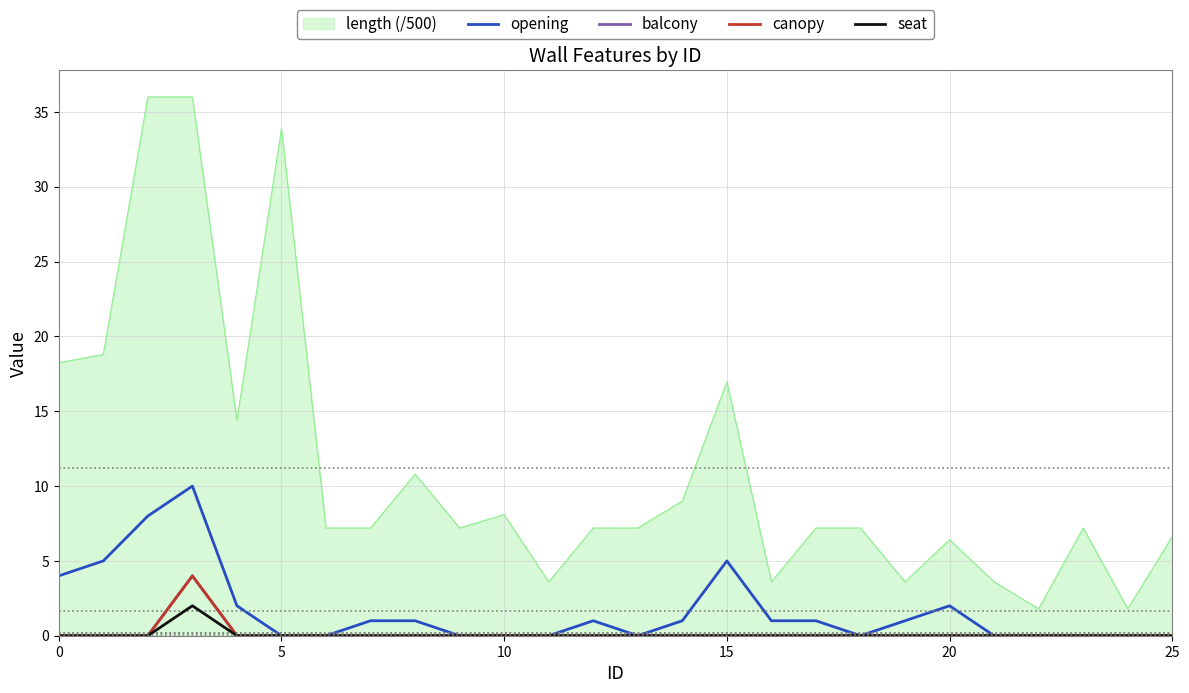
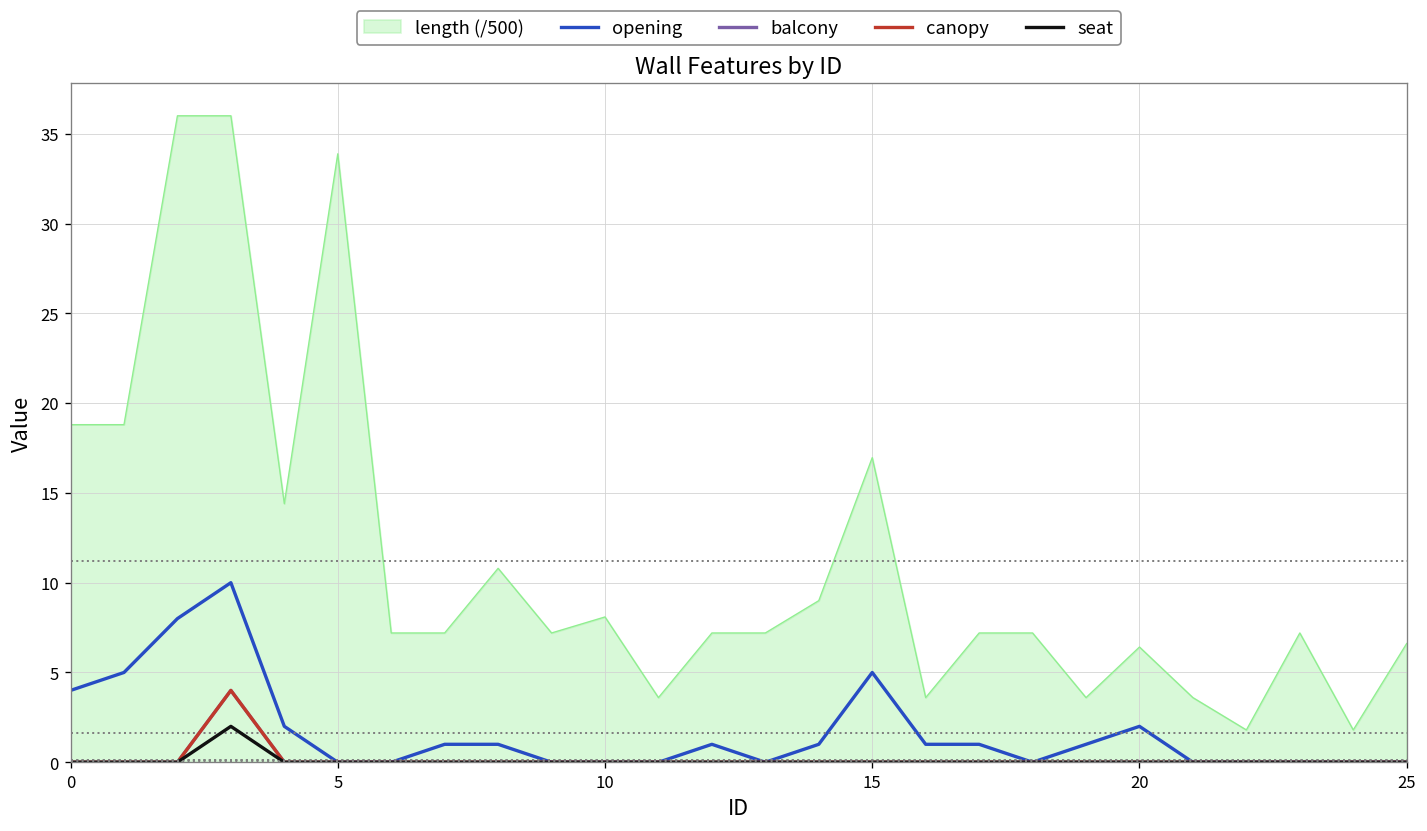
  {
    "length (/500)": {
-     "0": 18.2,
+     "0": 18.8,
      "5": 33.9,
      "10": 8.1,
      "15": 17.0,
      "20": 6.4,
      "25": 6.6
    },
    "opening": {
      "0": 4.0,
      "15": 5.0,
      "20": 2.0
    }
  }
